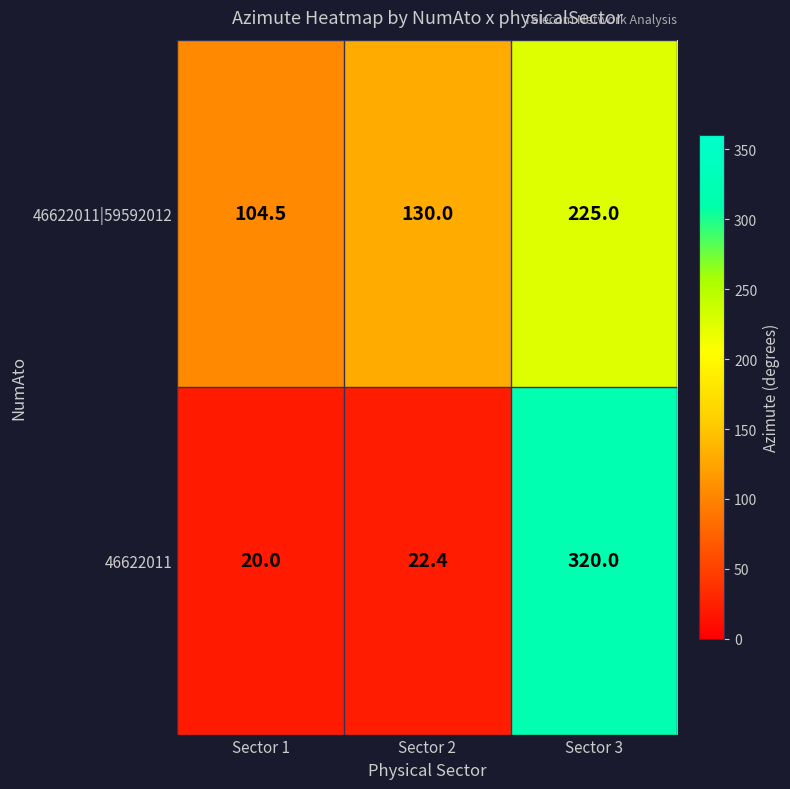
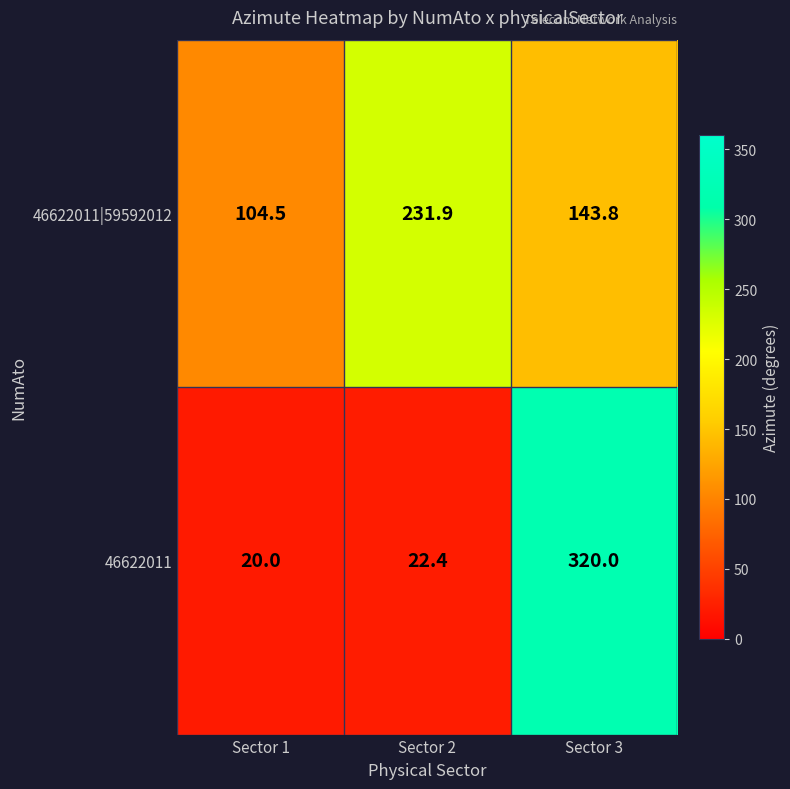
  {
    "46622011|59592012": {
      "Sector 1": 104.5,
-     "Sector 2": 130.0,
-     "Sector 3": 225.0
+     "Sector 2": 231.9,
+     "Sector 3": 143.8
    },
    "46622011": {
      "Sector 1": 20.0,
      "Sector 2": 22.4,
      "Sector 3": 320.0
    }
  }
